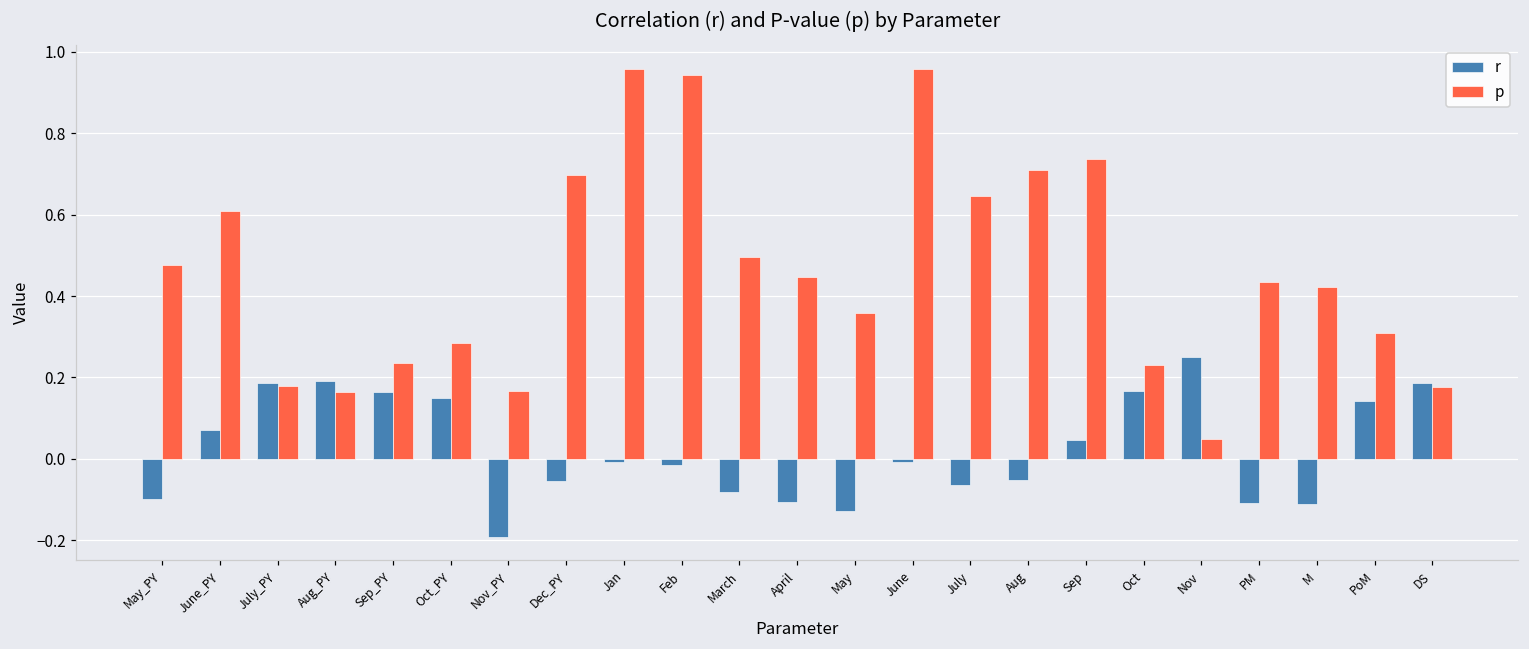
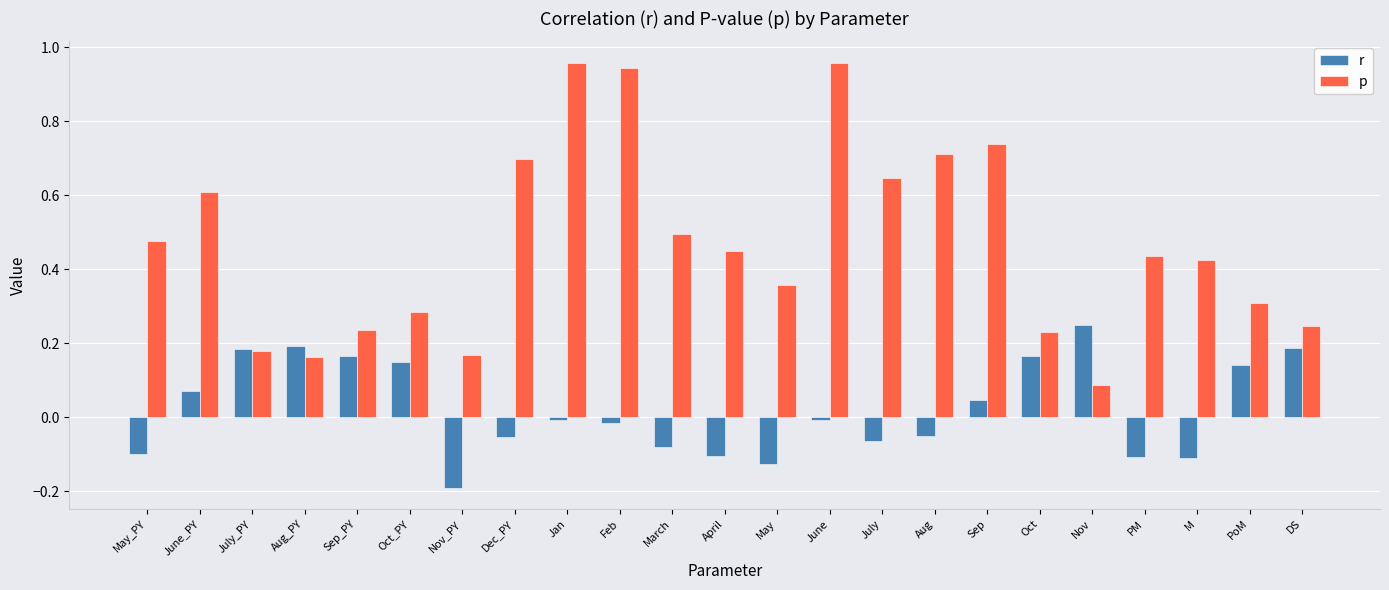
  {
    "r": {
      "May_PY": -0.10,
      "June_PY": 0.07,
      "July_PY": 0.19,
      "Aug_PY": 0.19,
      "Sep_PY": 0.16,
      "Oct_PY": 0.15,
      "Nov_PY": -0.19,
      "Dec_PY": -0.05,
      "Jan": -0.01,
      "Feb": -0.01,
      "March": -0.08,
      "April": -0.11,
      "May": -0.13,
      "June": -0.01,
      "July": -0.06,
      "Aug": -0.05,
      "Sep": 0.05,
      "Oct": 0.17,
      "Nov": 0.25,
      "PM": -0.11,
      "M": -0.11,
      "PoM": 0.14,
      "DS": 0.19
    },
    "p": {
      "May_PY": 0.48,
      "June_PY": 0.61,
      "July_PY": 0.18,
      "Aug_PY": 0.16,
      "Sep_PY": 0.24,
      "Oct_PY": 0.28,
      "Nov_PY": 0.17,
      "Dec_PY": 0.70,
      "Jan": 0.96,
      "Feb": 0.94,
      "March": 0.50,
      "April": 0.45,
      "May": 0.36,
      "June": 0.96,
      "July": 0.65,
      "Aug": 0.71,
      "Sep": 0.74,
      "Oct": 0.23,
-     "Nov": 0.05,
+     "Nov": 0.09,
      "PM": 0.43,
      "M": 0.42,
      "PoM": 0.31,
-     "DS": 0.18
+     "DS": 0.25
    }
  }
